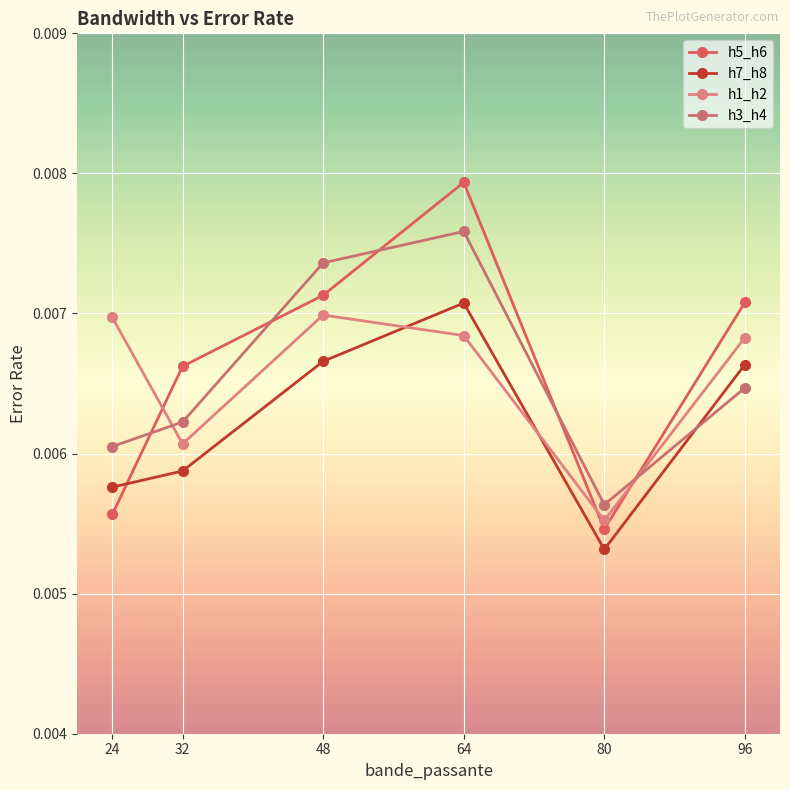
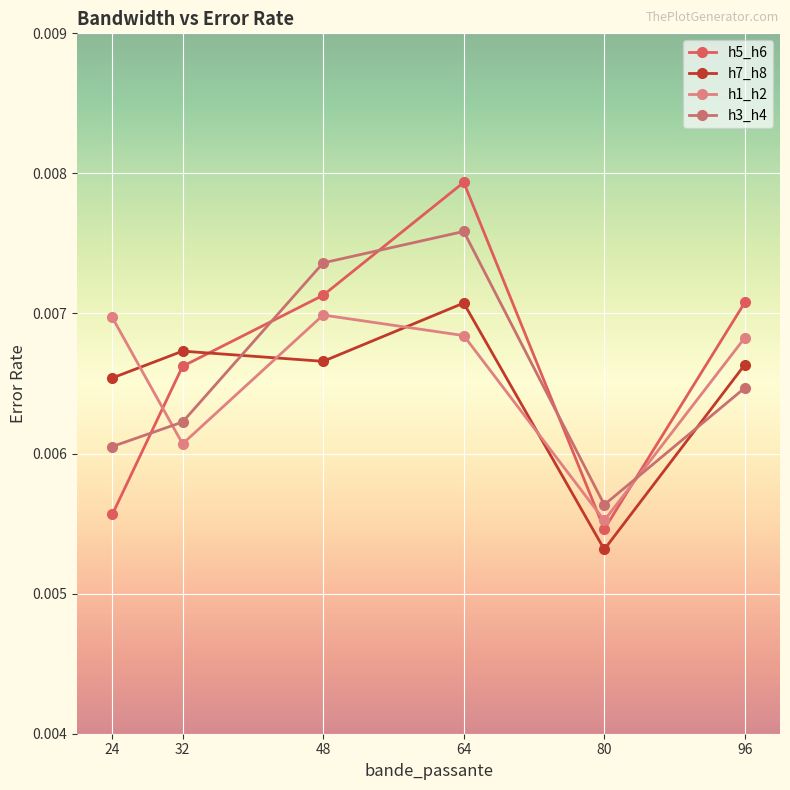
  {
    "h7_h8": {
-     "24": 0.00576,
-     "32": 0.00588,
+     "24": 0.00654,
+     "32": 0.00673,
      "48": 0.00666,
      "64": 0.00707,
      "80": 0.00532,
      "96": 0.00664
    }
  }
